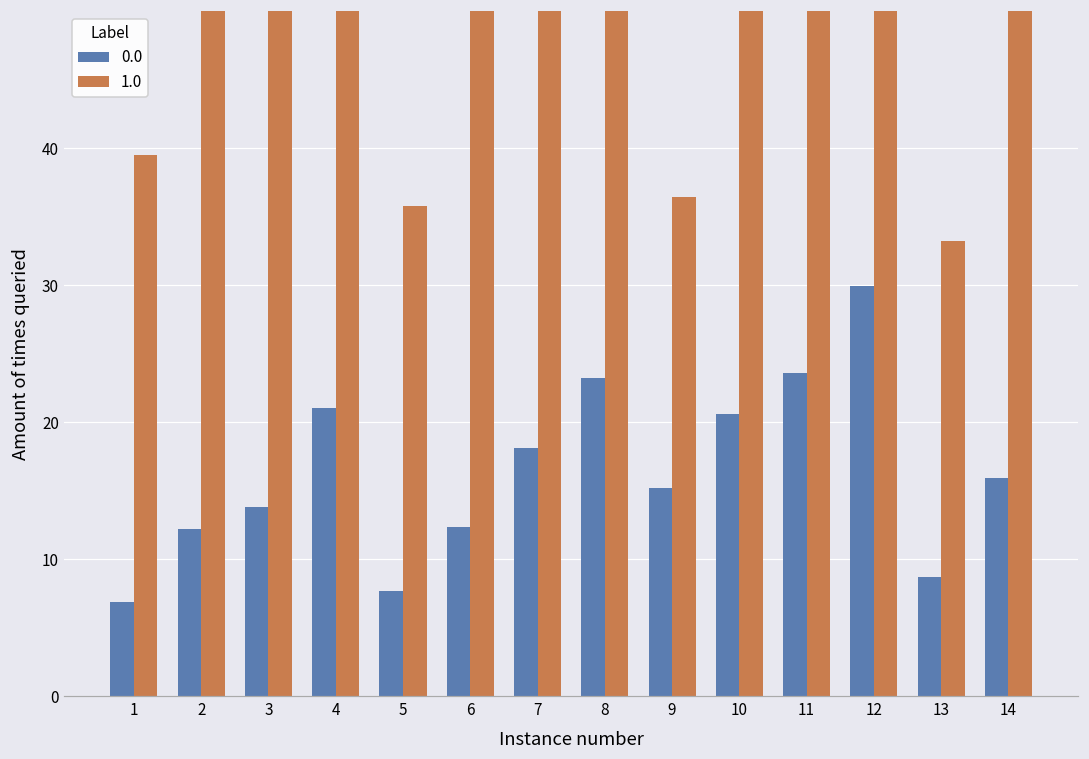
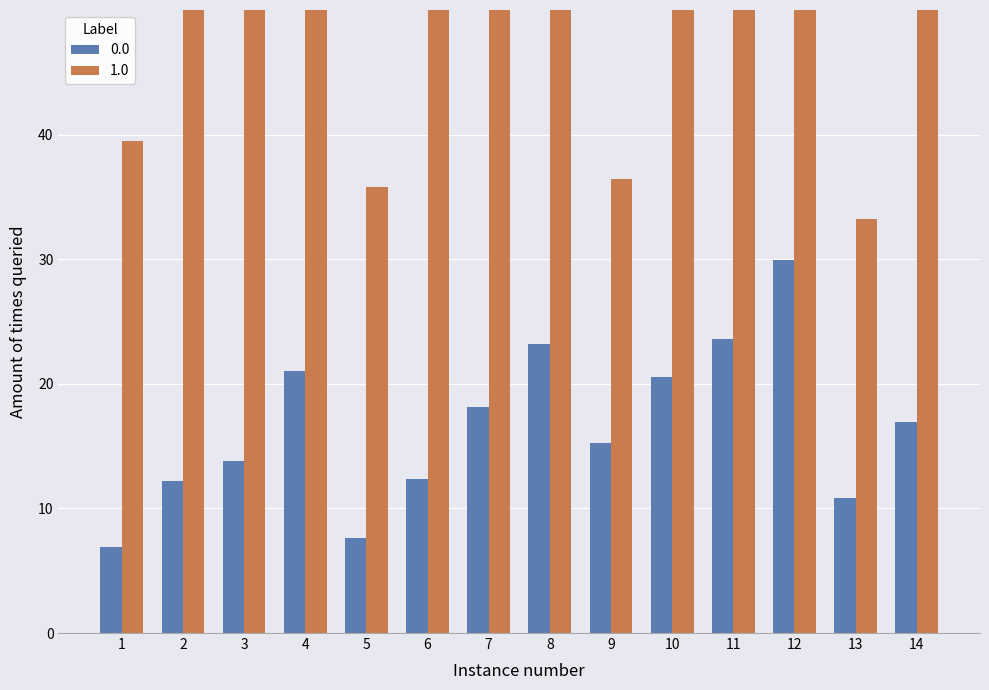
  {
    "0.0": {
      "1": 6.9,
      "2": 12.2,
      "3": 13.8,
      "4": 21.0,
      "5": 7.7,
      "6": 12.4,
      "7": 18.1,
      "8": 23.2,
      "9": 15.2,
      "10": 20.6,
      "11": 23.6,
      "12": 29.9,
-     "13": 8.7,
-     "14": 15.9
+     "13": 10.9,
+     "14": 16.9
    },
    "1.0": {
      "1": 39.5,
      "5": 35.8,
      "9": 36.4,
      "13": 33.2
    }
  }
